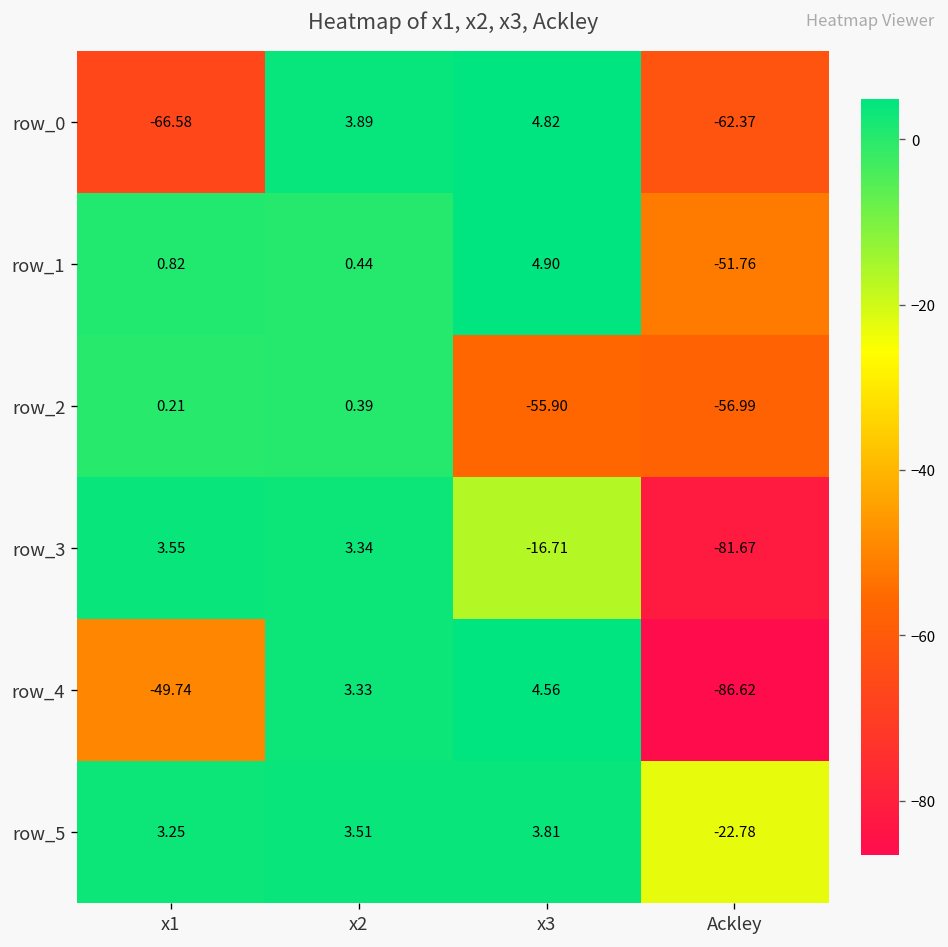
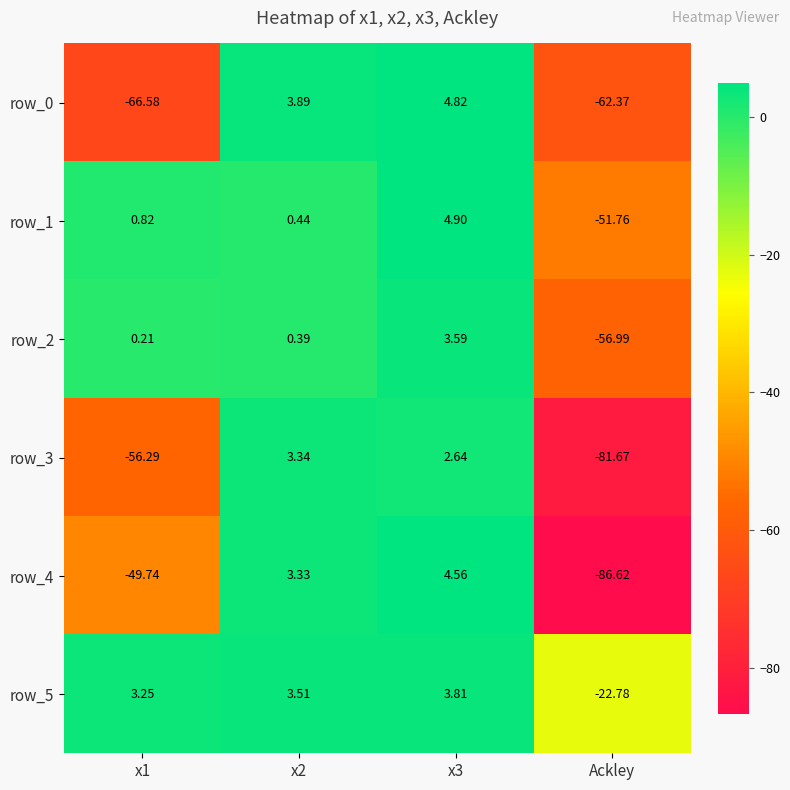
  {
    "row_0": {
      "x1": -66.58,
      "x2": 3.89,
      "x3": 4.82,
      "Ackley": -62.37
    },
    "row_1": {
      "x1": 0.82,
      "x2": 0.44,
      "x3": 4.90,
      "Ackley": -51.76
    },
    "row_2": {
      "x1": 0.21,
      "x2": 0.39,
-     "x3": -55.90,
+     "x3": 3.59,
      "Ackley": -56.99
    },
    "row_3": {
-     "x1": 3.55,
+     "x1": -56.29,
      "x2": 3.34,
-     "x3": -16.71,
+     "x3": 2.64,
      "Ackley": -81.67
    },
    "row_4": {
      "x1": -49.74,
      "x2": 3.33,
      "x3": 4.56,
      "Ackley": -86.62
    },
    "row_5": {
      "x1": 3.25,
      "x2": 3.51,
      "x3": 3.81,
      "Ackley": -22.78
    }
  }
